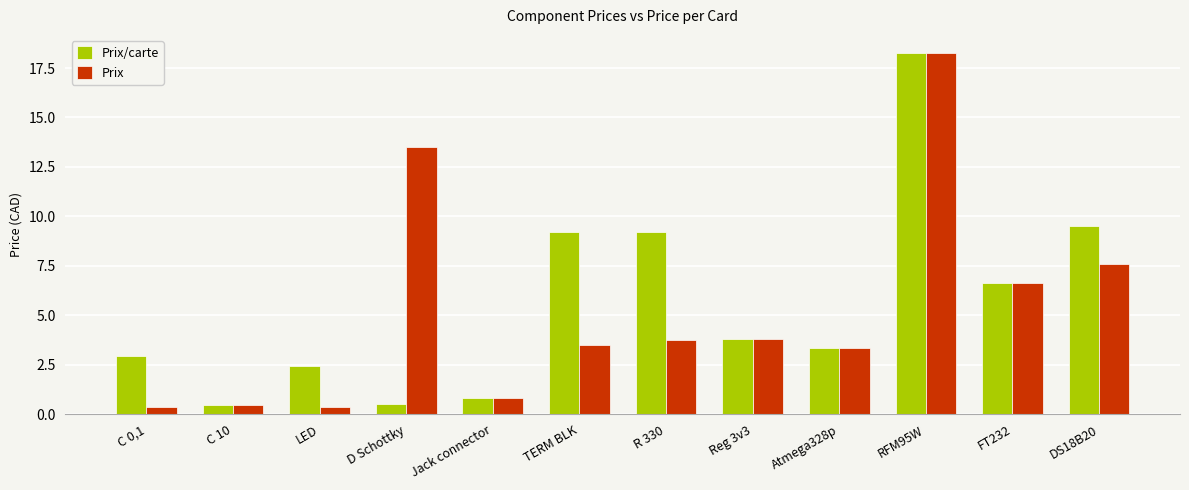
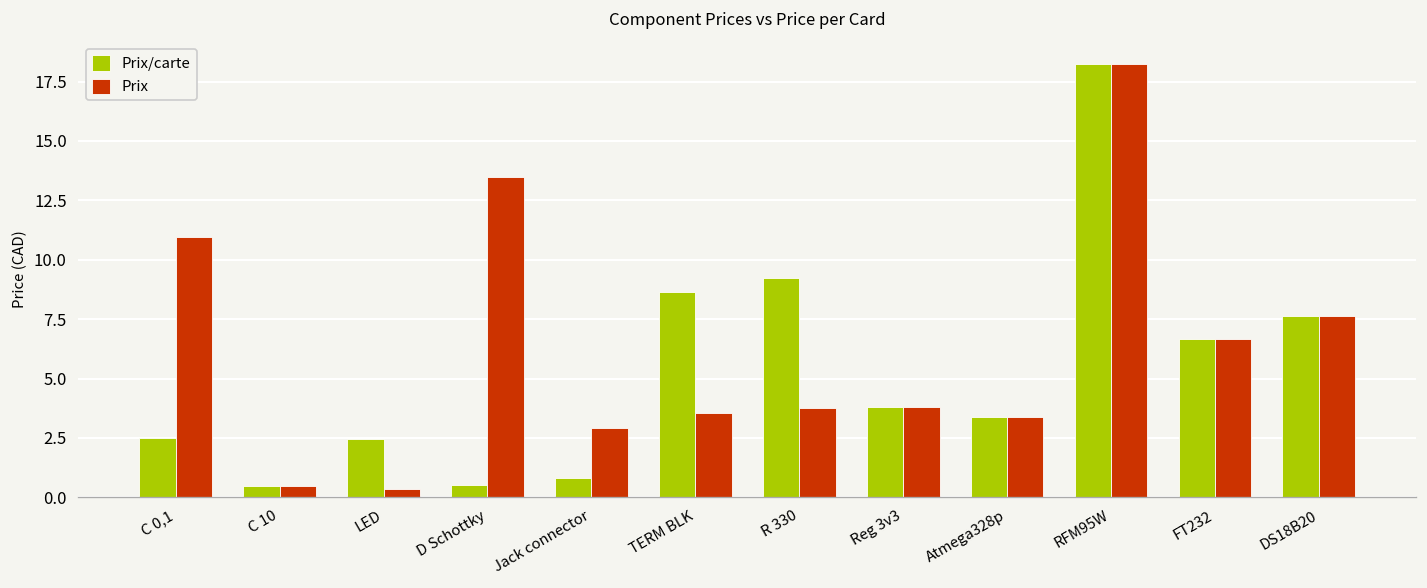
  {
    "Prix/carte": {
-     "C 0,1": 3.0,
+     "C 0,1": 2.5,
      "C 10": 0.5,
      "LED": 2.5,
      "D Schottky": 0.5,
      "Jack connector": 0.8,
-     "TERM BLK": 9.2,
+     "TERM BLK": 8.6,
      "R 330": 9.2,
      "Reg 3v3": 3.8,
      "Atmega328p": 3.4,
      "RFM95W": 18.3,
      "FT232": 6.7,
-     "DS18B20": 9.5
+     "DS18B20": 7.6
    },
    "Prix": {
-     "C 0,1": 0.4,
+     "C 0,1": 10.9,
      "C 10": 0.5,
      "LED": 0.4,
      "D Schottky": 13.5,
-     "Jack connector": 0.8,
+     "Jack connector": 2.9,
      "TERM BLK": 3.5,
      "R 330": 3.8,
      "Reg 3v3": 3.8,
      "Atmega328p": 3.4,
      "RFM95W": 18.3,
      "FT232": 6.7,
      "DS18B20": 7.6
    }
  }
